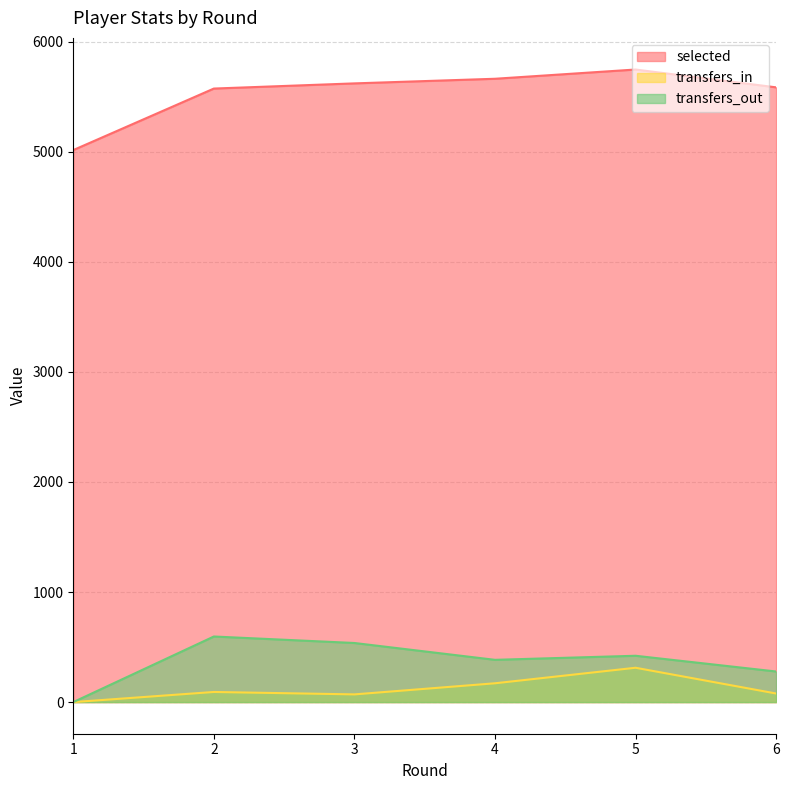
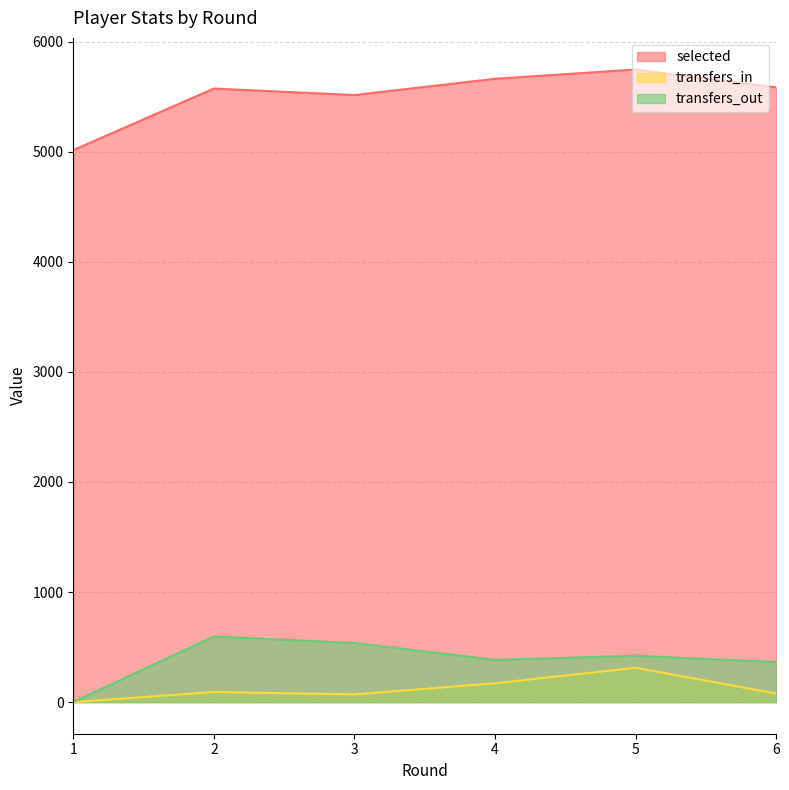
  {
    "selected": {
      "1": 5020,
      "2": 5580,
-     "3": 5620,
+     "3": 5520,
      "4": 5660,
      "6": 5590
    },
    "transfers_in": {
      "2": 90,
      "3": 70,
      "4": 170,
      "5": 310,
      "6": 80
    },
    "transfers_out": {
      "2": 600,
      "3": 540,
      "4": 380,
      "5": 420,
-     "6": 280
+     "6": 360
    }
  }
